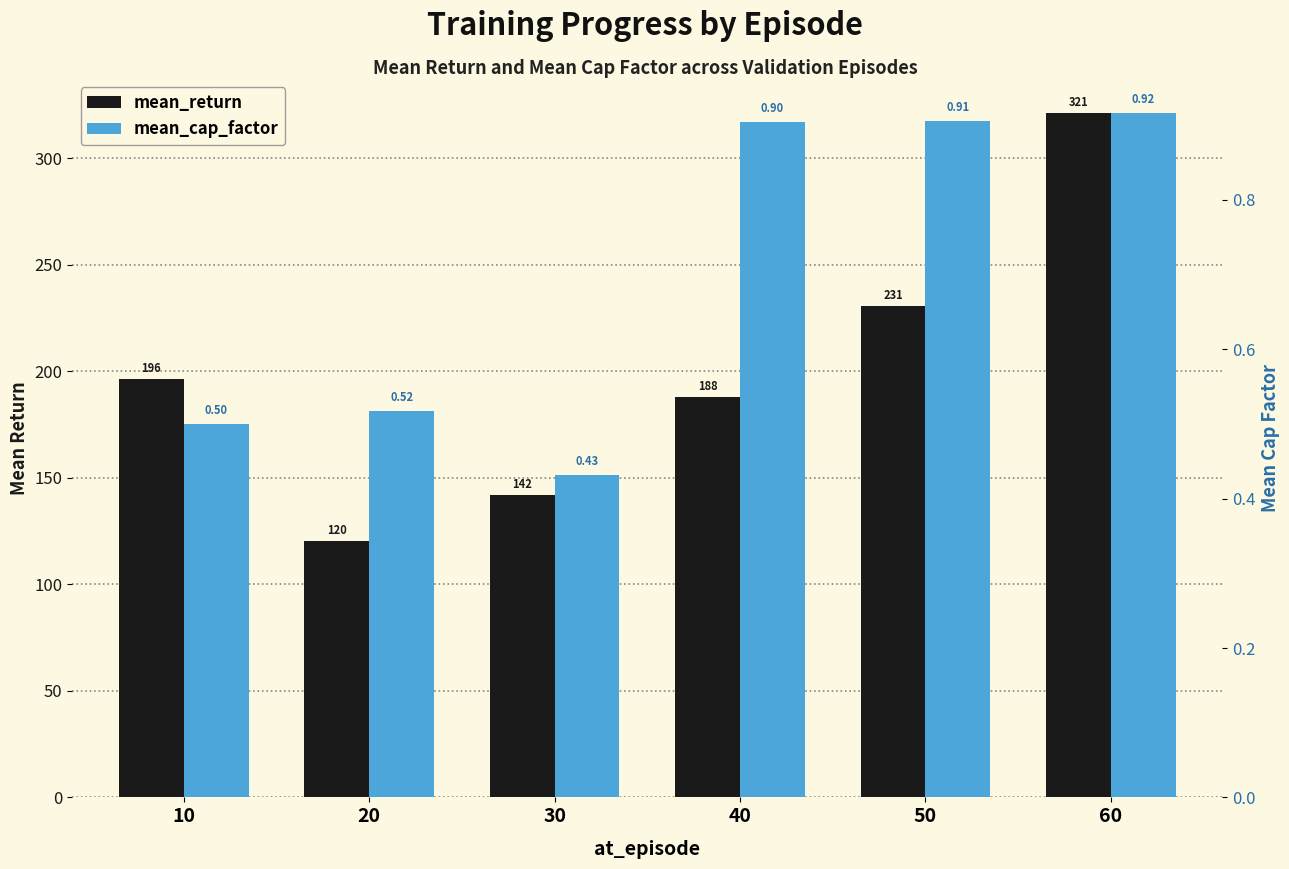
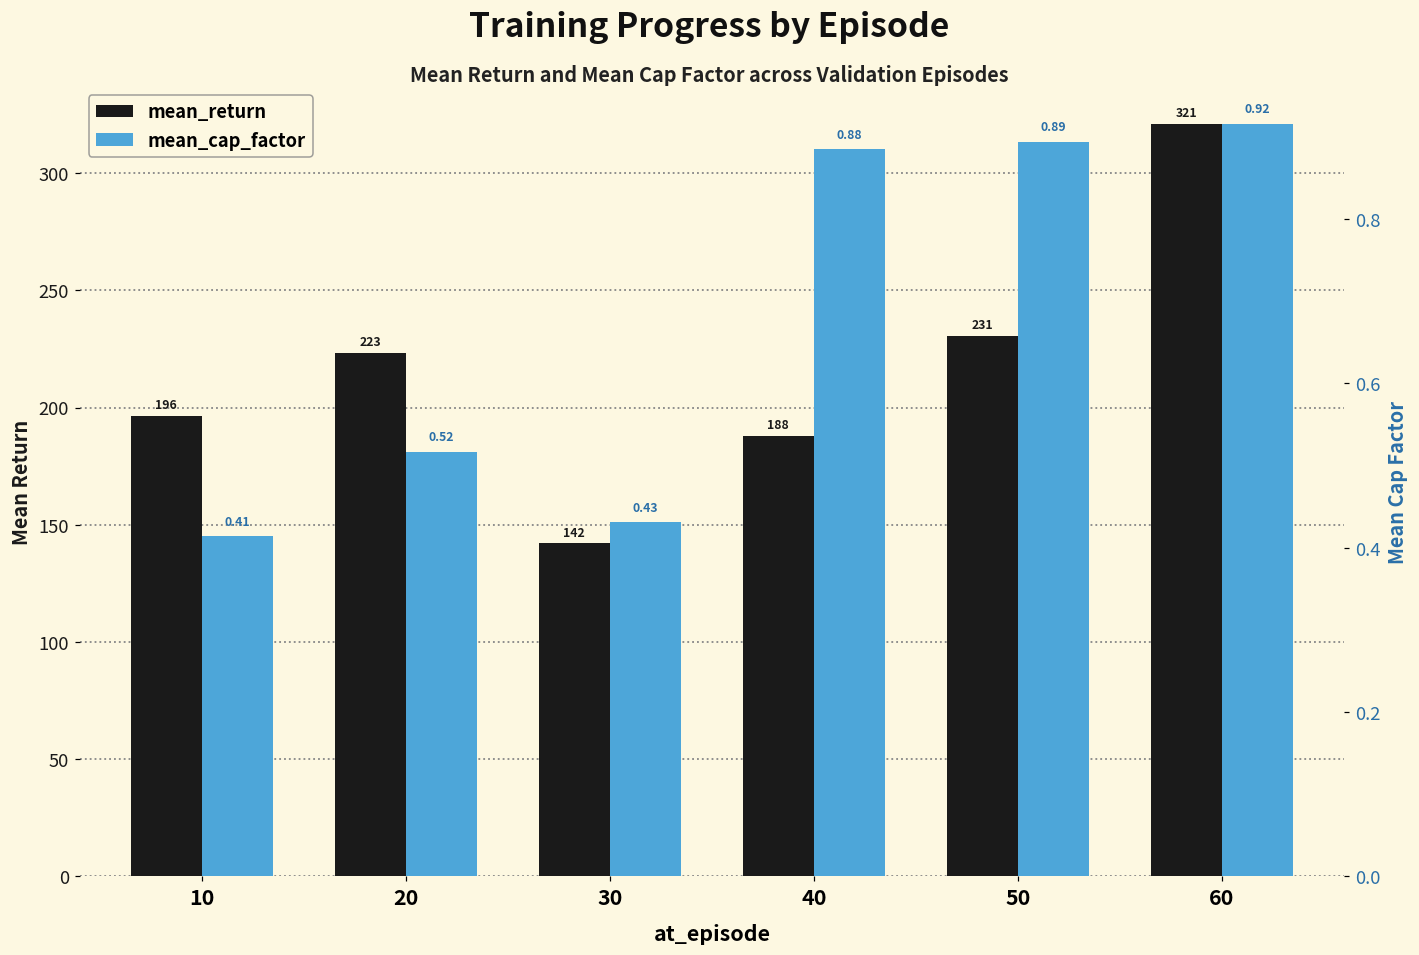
  {
    "mean_return": {
      "10": 196,
-     "20": 120,
+     "20": 223,
      "30": 142,
      "40": 188,
      "50": 231,
      "60": 321
    },
    "mean_cap_factor": {
-     "10": 0.50,
+     "10": 0.41,
      "20": 0.52,
      "30": 0.43,
-     "40": 0.90,
-     "50": 0.91,
+     "40": 0.88,
+     "50": 0.89,
      "60": 0.92
    }
  }
